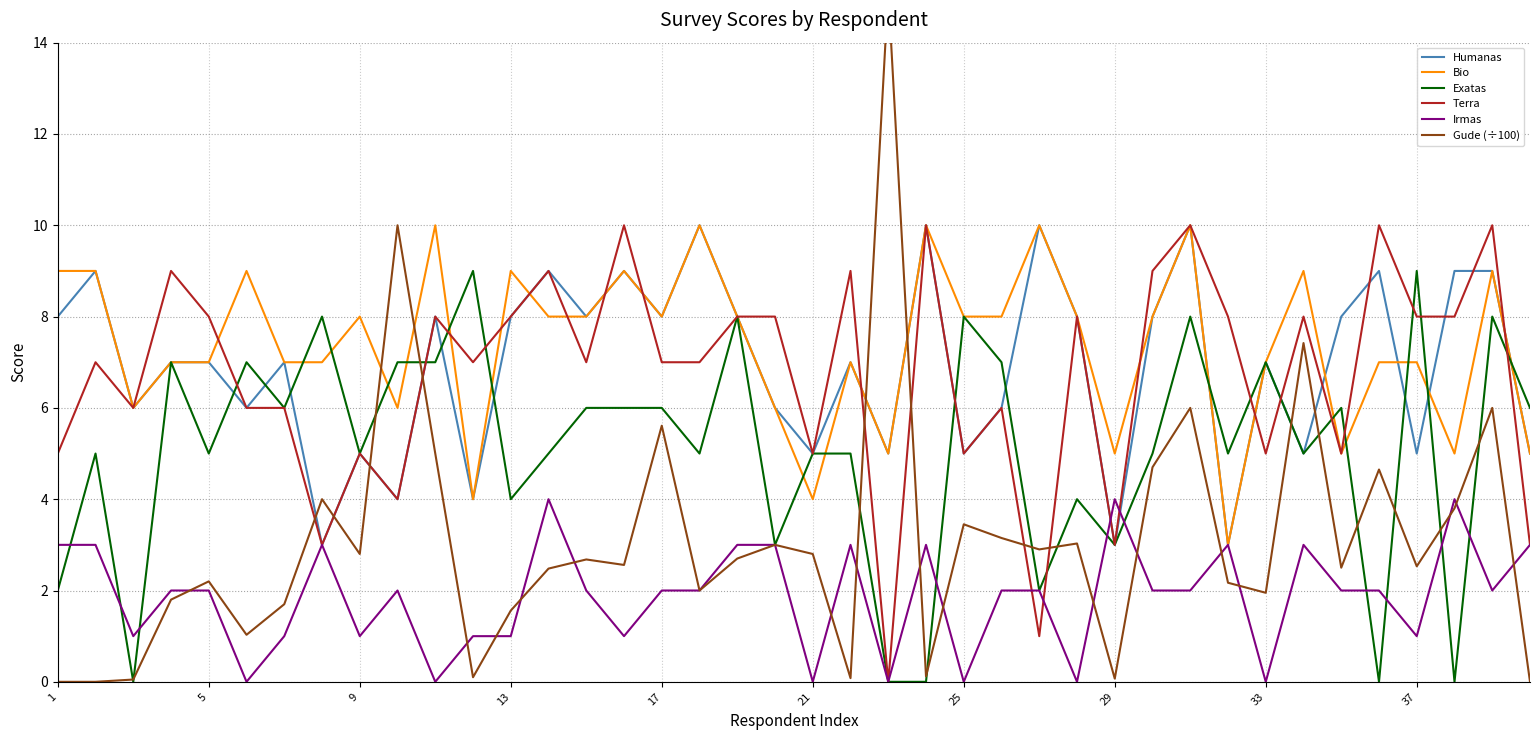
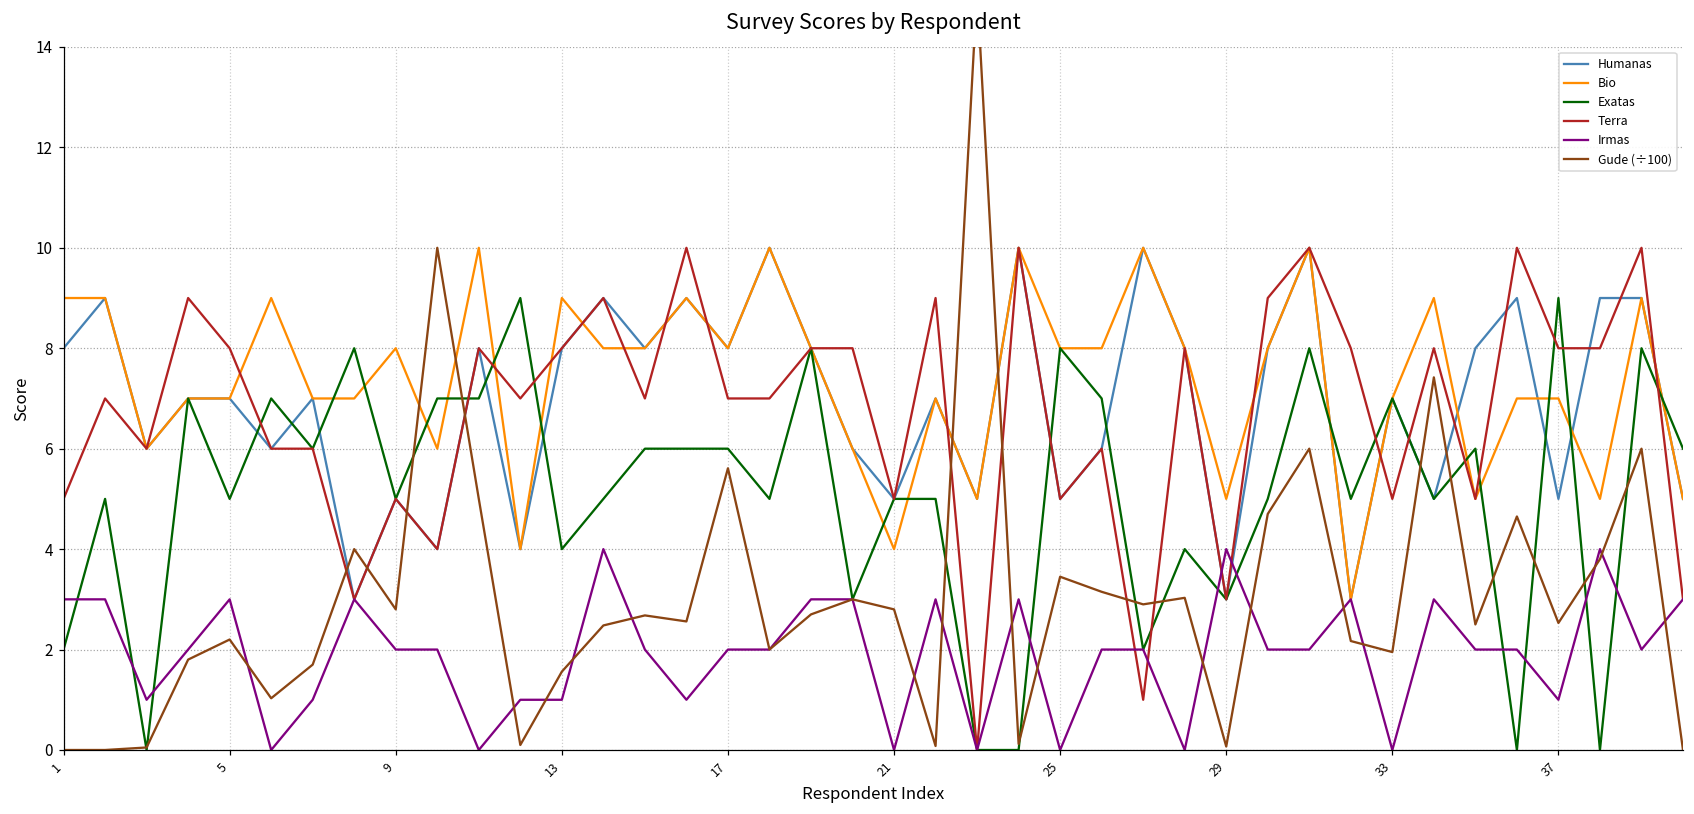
  {
    "Humanas": {
      "1": 8,
      "37": 5
    },
    "Bio": {
      "1": 9,
      "9": 8,
      "13": 9,
      "21": 4,
      "29": 5,
      "37": 7
    },
    "Exatas": {
      "1": 2,
      "5": 5,
      "13": 4,
      "17": 6,
      "37": 9
    },
    "Irmas": {
      "1": 3,
-     "5": 2,
-     "9": 1,
+     "5": 3,
+     "9": 2,
      "13": 1,
      "17": 2,
      "21": 0,
      "25": 0,
      "29": 4,
      "33": 0,
      "37": 1
    }
  }
